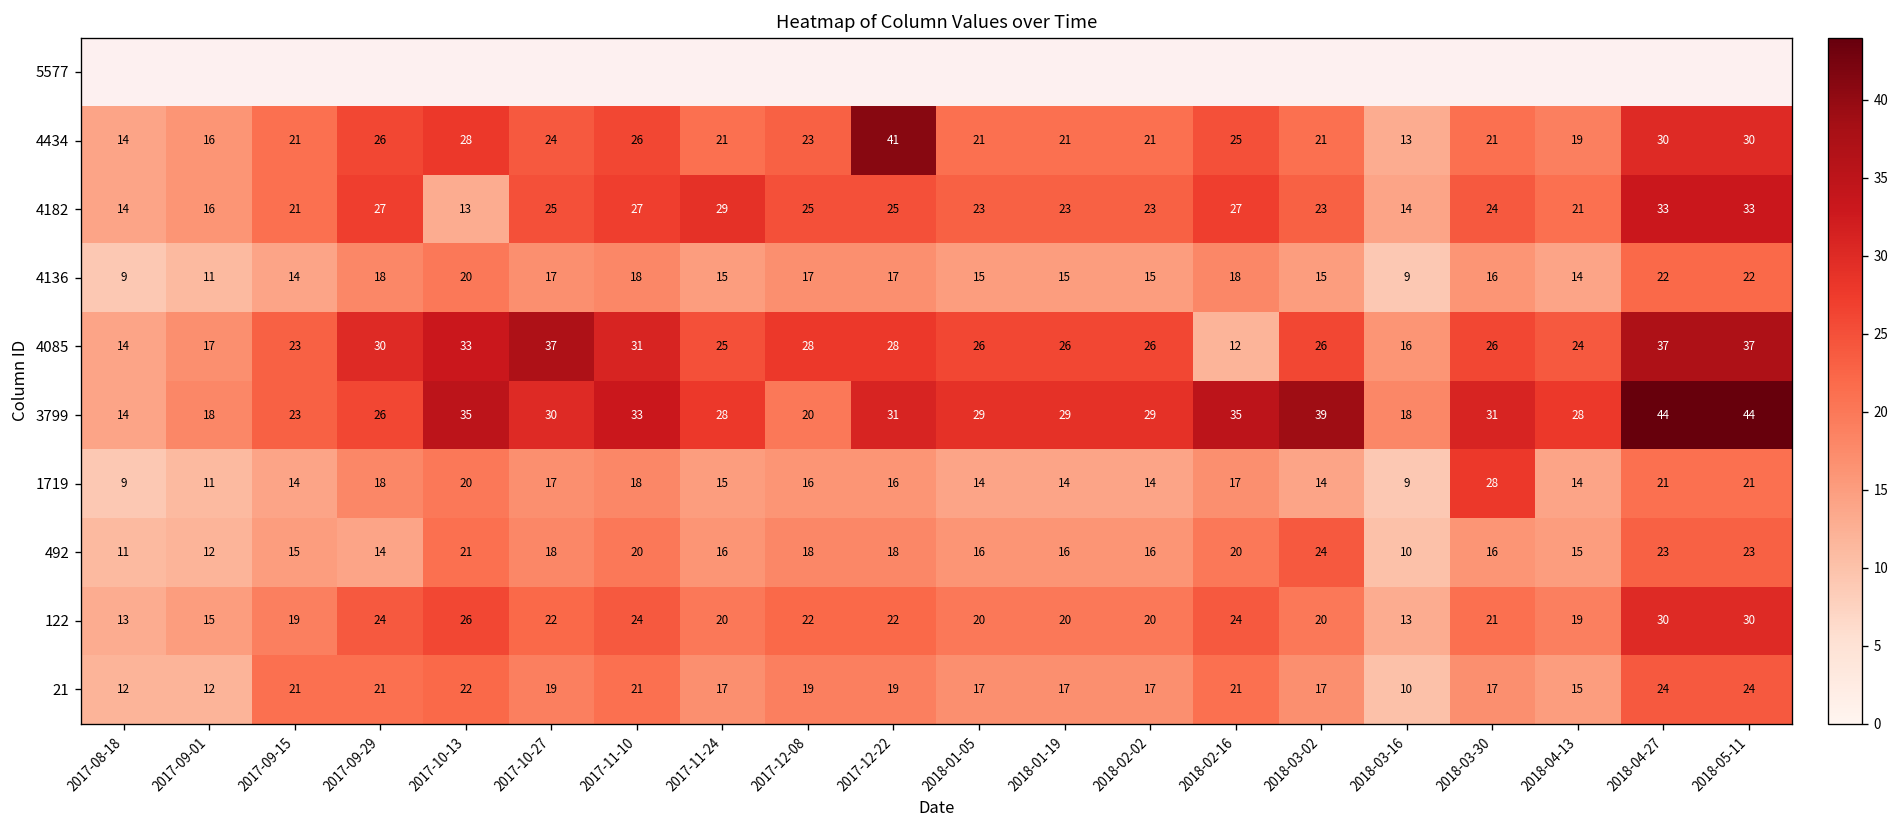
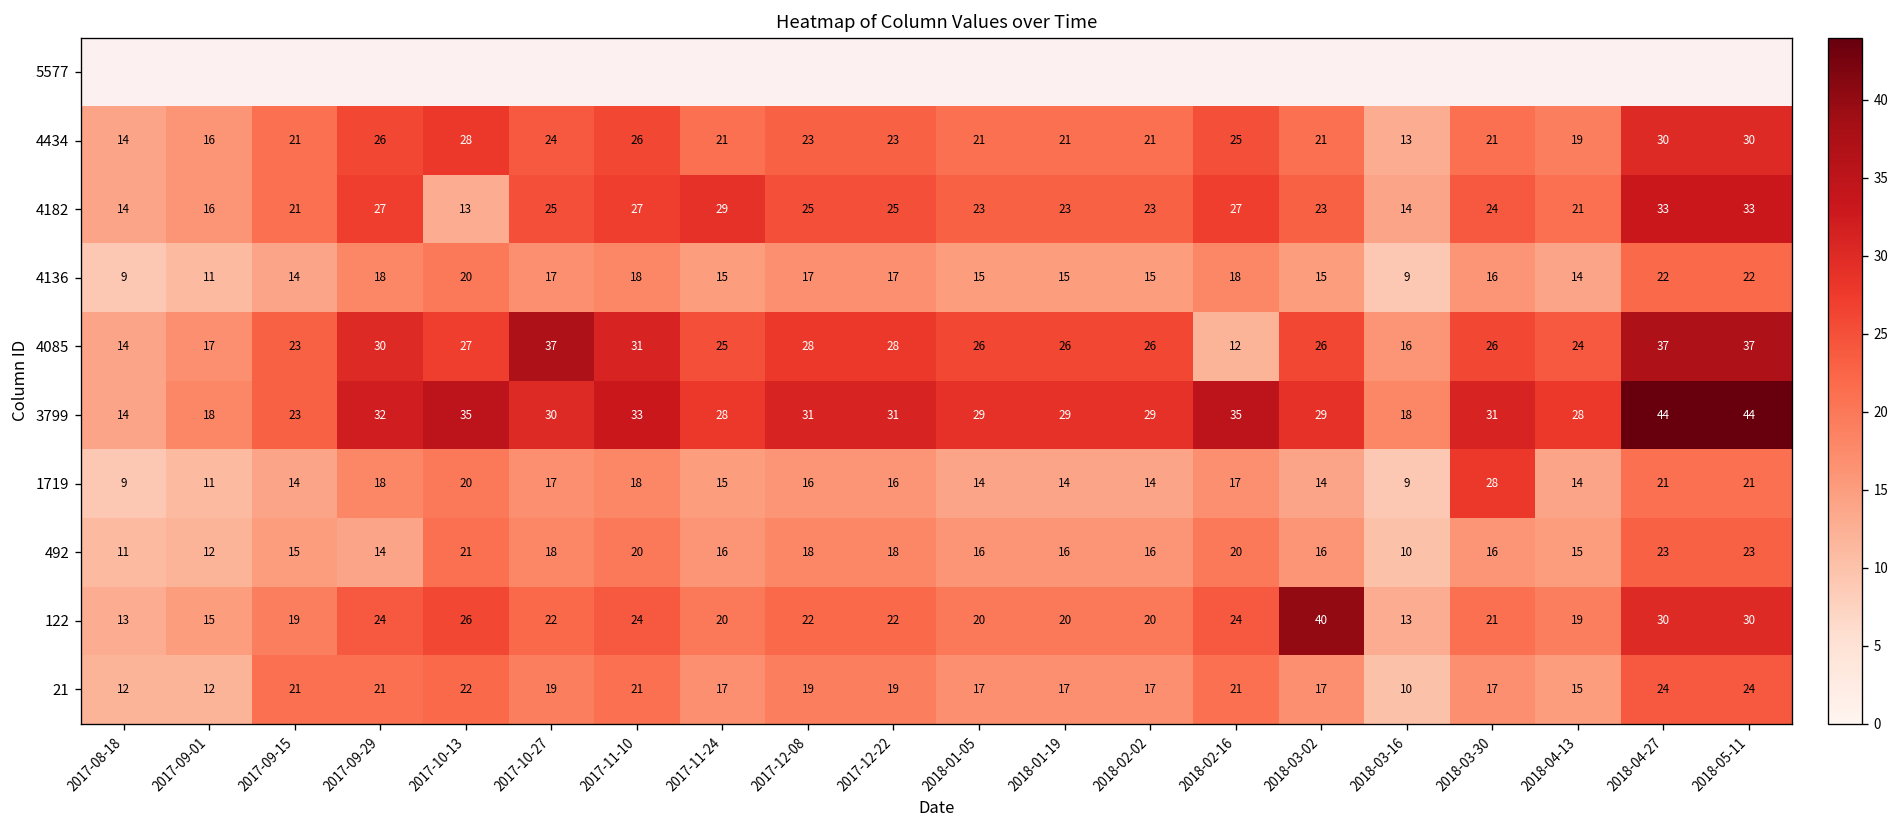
  {
    "4434": {
      "2017-08-18": 14,
      "2017-09-01": 16,
      "2017-09-15": 21,
      "2017-09-29": 26,
      "2017-10-13": 28,
      "2017-10-27": 24,
      "2017-11-10": 26,
      "2017-11-24": 21,
      "2017-12-08": 23,
-     "2017-12-22": 41,
+     "2017-12-22": 23,
      "2018-01-05": 21,
      "2018-01-19": 21,
      "2018-02-02": 21,
      "2018-02-16": 25,
      "2018-03-02": 21,
      "2018-03-16": 13,
      "2018-03-30": 21,
      "2018-04-13": 19,
      "2018-04-27": 30,
      "2018-05-11": 30
    },
    "4182": {
      "2017-08-18": 14,
      "2017-09-01": 16,
      "2017-09-15": 21,
      "2017-09-29": 27,
      "2017-10-13": 13,
      "2017-10-27": 25,
      "2017-11-10": 27,
      "2017-11-24": 29,
      "2017-12-08": 25,
      "2017-12-22": 25,
      "2018-01-05": 23,
      "2018-01-19": 23,
      "2018-02-02": 23,
      "2018-02-16": 27,
      "2018-03-02": 23,
      "2018-03-16": 14,
      "2018-03-30": 24,
      "2018-04-13": 21,
      "2018-04-27": 33,
      "2018-05-11": 33
    },
    "4136": {
      "2017-08-18": 9,
      "2017-09-01": 11,
      "2017-09-15": 14,
      "2017-09-29": 18,
      "2017-10-13": 20,
      "2017-10-27": 17,
      "2017-11-10": 18,
      "2017-11-24": 15,
      "2017-12-08": 17,
      "2017-12-22": 17,
      "2018-01-05": 15,
      "2018-01-19": 15,
      "2018-02-02": 15,
      "2018-02-16": 18,
      "2018-03-02": 15,
      "2018-03-16": 9,
      "2018-03-30": 16,
      "2018-04-13": 14,
      "2018-04-27": 22,
      "2018-05-11": 22
    },
    "4085": {
      "2017-08-18": 14,
      "2017-09-01": 17,
      "2017-09-15": 23,
      "2017-09-29": 30,
-     "2017-10-13": 33,
+     "2017-10-13": 27,
      "2017-10-27": 37,
      "2017-11-10": 31,
      "2017-11-24": 25,
      "2017-12-08": 28,
      "2017-12-22": 28,
      "2018-01-05": 26,
      "2018-01-19": 26,
      "2018-02-02": 26,
      "2018-02-16": 12,
      "2018-03-02": 26,
      "2018-03-16": 16,
      "2018-03-30": 26,
      "2018-04-13": 24,
      "2018-04-27": 37,
      "2018-05-11": 37
    },
    "3799": {
      "2017-08-18": 14,
      "2017-09-01": 18,
      "2017-09-15": 23,
-     "2017-09-29": 26,
+     "2017-09-29": 32,
      "2017-10-13": 35,
      "2017-10-27": 30,
      "2017-11-10": 33,
      "2017-11-24": 28,
-     "2017-12-08": 20,
+     "2017-12-08": 31,
      "2017-12-22": 31,
      "2018-01-05": 29,
      "2018-01-19": 29,
      "2018-02-02": 29,
      "2018-02-16": 35,
-     "2018-03-02": 39,
+     "2018-03-02": 29,
      "2018-03-16": 18,
      "2018-03-30": 31,
      "2018-04-13": 28,
      "2018-04-27": 44,
      "2018-05-11": 44
    },
    "1719": {
      "2017-08-18": 9,
      "2017-09-01": 11,
      "2017-09-15": 14,
      "2017-09-29": 18,
      "2017-10-13": 20,
      "2017-10-27": 17,
      "2017-11-10": 18,
      "2017-11-24": 15,
      "2017-12-08": 16,
      "2017-12-22": 16,
      "2018-01-05": 14,
      "2018-01-19": 14,
      "2018-02-02": 14,
      "2018-02-16": 17,
      "2018-03-02": 14,
      "2018-03-16": 9,
      "2018-03-30": 28,
      "2018-04-13": 14,
      "2018-04-27": 21,
      "2018-05-11": 21
    },
    "492": {
      "2017-08-18": 11,
      "2017-09-01": 12,
      "2017-09-15": 15,
      "2017-09-29": 14,
      "2017-10-13": 21,
      "2017-10-27": 18,
      "2017-11-10": 20,
      "2017-11-24": 16,
      "2017-12-08": 18,
      "2017-12-22": 18,
      "2018-01-05": 16,
      "2018-01-19": 16,
      "2018-02-02": 16,
      "2018-02-16": 20,
-     "2018-03-02": 24,
+     "2018-03-02": 16,
      "2018-03-16": 10,
      "2018-03-30": 16,
      "2018-04-13": 15,
      "2018-04-27": 23,
      "2018-05-11": 23
    },
    "122": {
      "2017-08-18": 13,
      "2017-09-01": 15,
      "2017-09-15": 19,
      "2017-09-29": 24,
      "2017-10-13": 26,
      "2017-10-27": 22,
      "2017-11-10": 24,
      "2017-11-24": 20,
      "2017-12-08": 22,
      "2017-12-22": 22,
      "2018-01-05": 20,
      "2018-01-19": 20,
      "2018-02-02": 20,
      "2018-02-16": 24,
-     "2018-03-02": 20,
+     "2018-03-02": 40,
      "2018-03-16": 13,
      "2018-03-30": 21,
      "2018-04-13": 19,
      "2018-04-27": 30,
      "2018-05-11": 30
    },
    "21": {
      "2017-08-18": 12,
      "2017-09-01": 12,
      "2017-09-15": 21,
      "2017-09-29": 21,
      "2017-10-13": 22,
      "2017-10-27": 19,
      "2017-11-10": 21,
      "2017-11-24": 17,
      "2017-12-08": 19,
      "2017-12-22": 19,
      "2018-01-05": 17,
      "2018-01-19": 17,
      "2018-02-02": 17,
      "2018-02-16": 21,
      "2018-03-02": 17,
      "2018-03-16": 10,
      "2018-03-30": 17,
      "2018-04-13": 15,
      "2018-04-27": 24,
      "2018-05-11": 24
    }
  }
